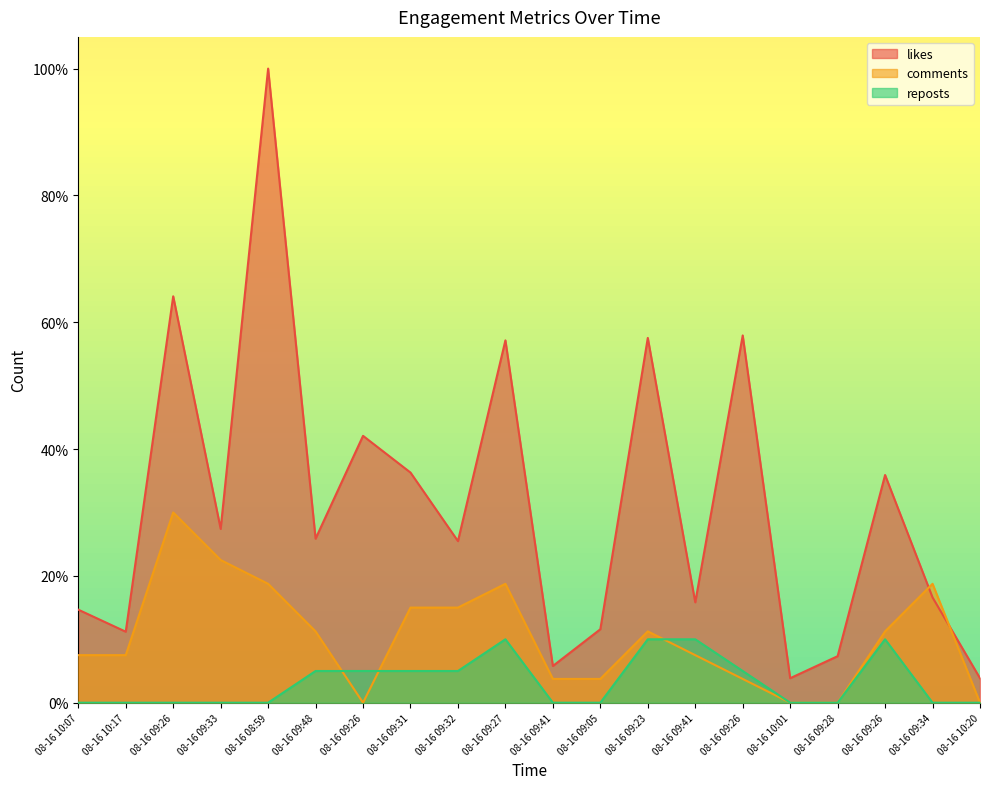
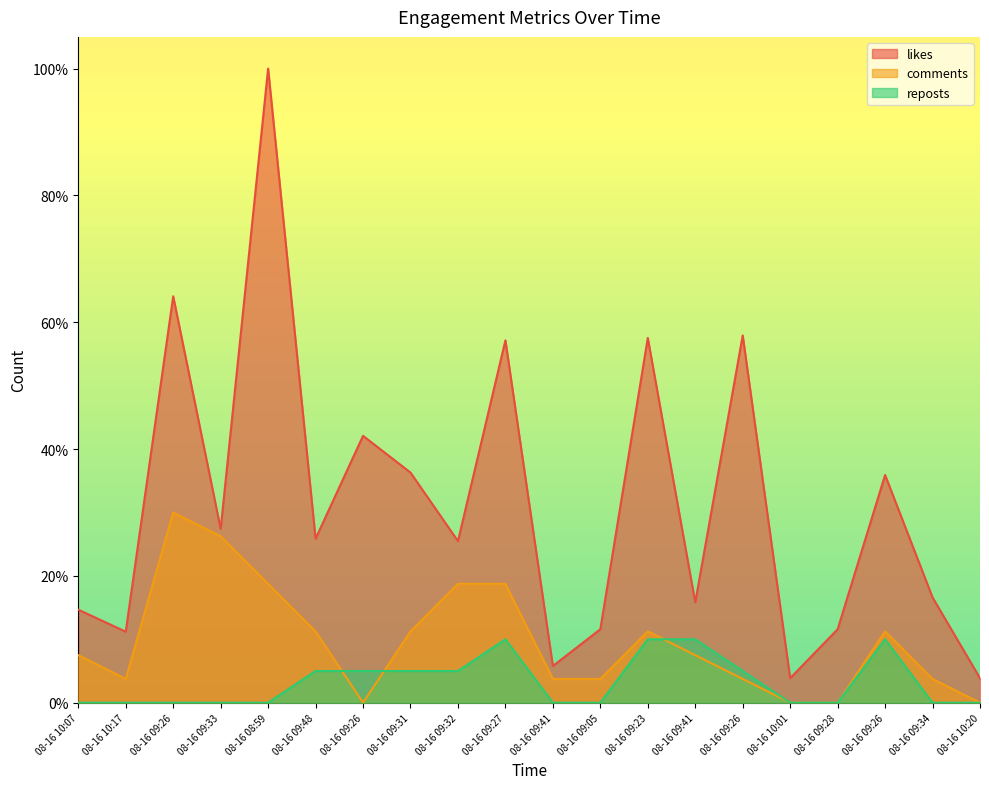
  {
    "likes": {
      "08-16 10:07": "15%",
      "08-16 10:17": "11%",
      "08-16 09:33": "27%",
      "08-16 08:59": "100%",
      "08-16 09:48": "26%",
      "08-16 09:31": "36%",
      "08-16 09:32": "25%",
      "08-16 09:27": "57%",
      "08-16 09:05": "12%",
      "08-16 09:23": "58%",
      "08-16 10:01": "4%",
-     "08-16 09:28": "7%",
+     "08-16 09:28": "12%",
      "08-16 09:34": "17%",
      "08-16 10:20": "4%"
    },
    "comments": {
      "08-16 10:07": "8%",
-     "08-16 10:17": "8%",
-     "08-16 09:33": "23%",
+     "08-16 10:17": "4%",
+     "08-16 09:33": "26%",
      "08-16 08:59": "19%",
      "08-16 09:48": "11%",
-     "08-16 09:31": "15%",
-     "08-16 09:32": "15%",
+     "08-16 09:31": "11%",
+     "08-16 09:32": "19%",
      "08-16 09:27": "19%",
      "08-16 09:05": "4%",
      "08-16 09:23": "11%",
-     "08-16 09:34": "19%"
+     "08-16 09:34": "4%"
    },
    "reposts": {
      "08-16 10:07": "0%",
      "08-16 10:17": "0%",
      "08-16 09:33": "0%",
      "08-16 08:59": "0%",
      "08-16 09:48": "5%",
      "08-16 09:31": "5%",
      "08-16 09:32": "5%",
      "08-16 09:27": "10%",
      "08-16 09:05": "0%",
      "08-16 09:23": "10%",
      "08-16 09:34": "0%"
    }
  }
